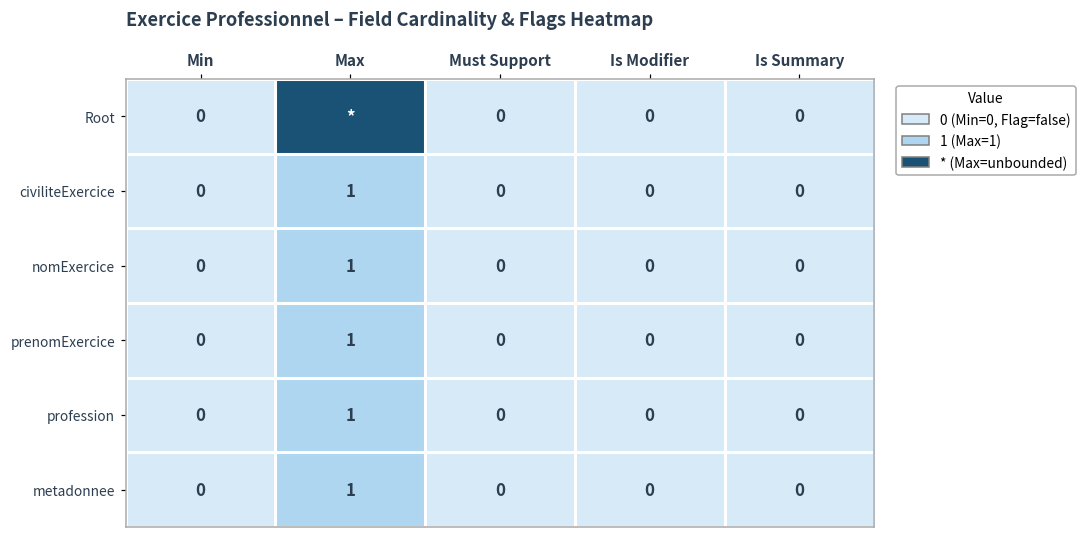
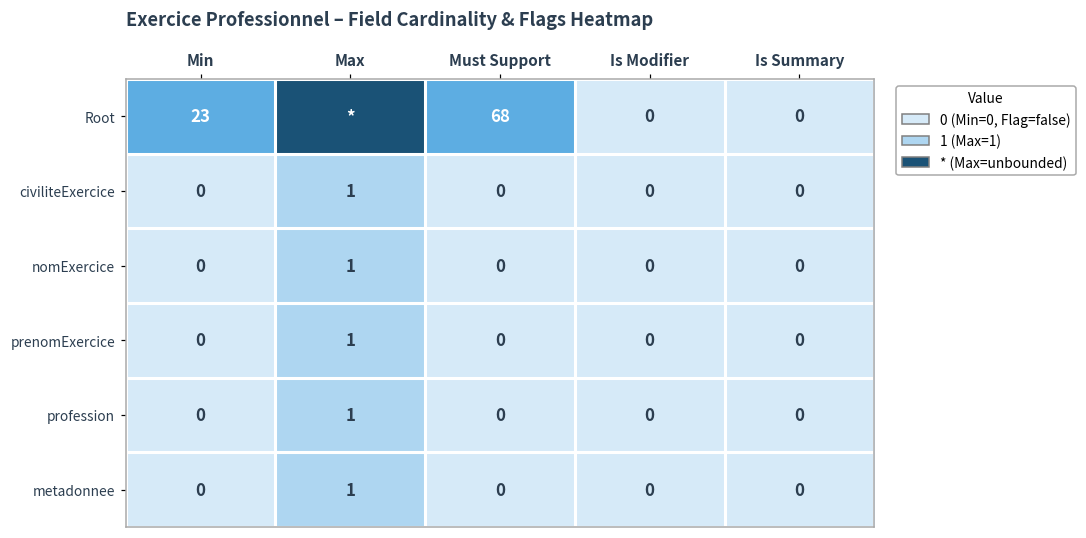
  {
    "Root": {
-     "Min": 0,
-     "Must Support": 0,
+     "Min": 23,
+     "Must Support": 68,
      "Is Modifier": 0,
      "Is Summary": 0
    },
    "civiliteExercice": {
      "Min": 0,
      "Max": 1,
      "Must Support": 0,
      "Is Modifier": 0,
      "Is Summary": 0
    },
    "nomExercice": {
      "Min": 0,
      "Max": 1,
      "Must Support": 0,
      "Is Modifier": 0,
      "Is Summary": 0
    },
    "prenomExercice": {
      "Min": 0,
      "Max": 1,
      "Must Support": 0,
      "Is Modifier": 0,
      "Is Summary": 0
    },
    "profession": {
      "Min": 0,
      "Max": 1,
      "Must Support": 0,
      "Is Modifier": 0,
      "Is Summary": 0
    },
    "metadonnee": {
      "Min": 0,
      "Max": 1,
      "Must Support": 0,
      "Is Modifier": 0,
      "Is Summary": 0
    }
  }
